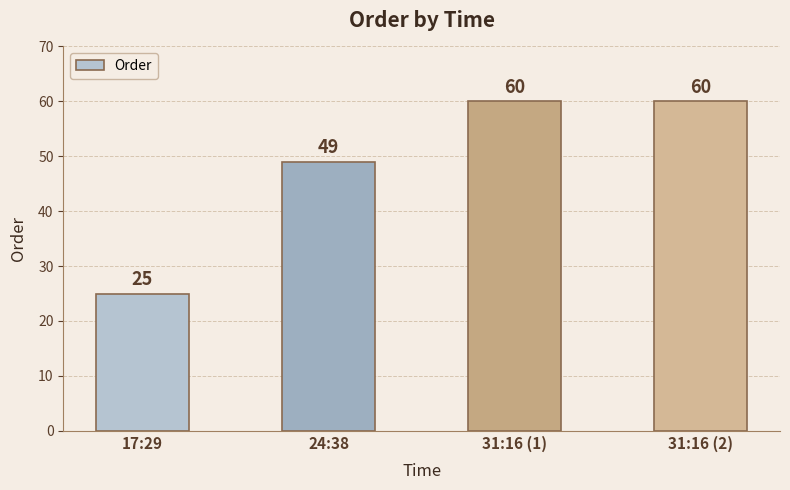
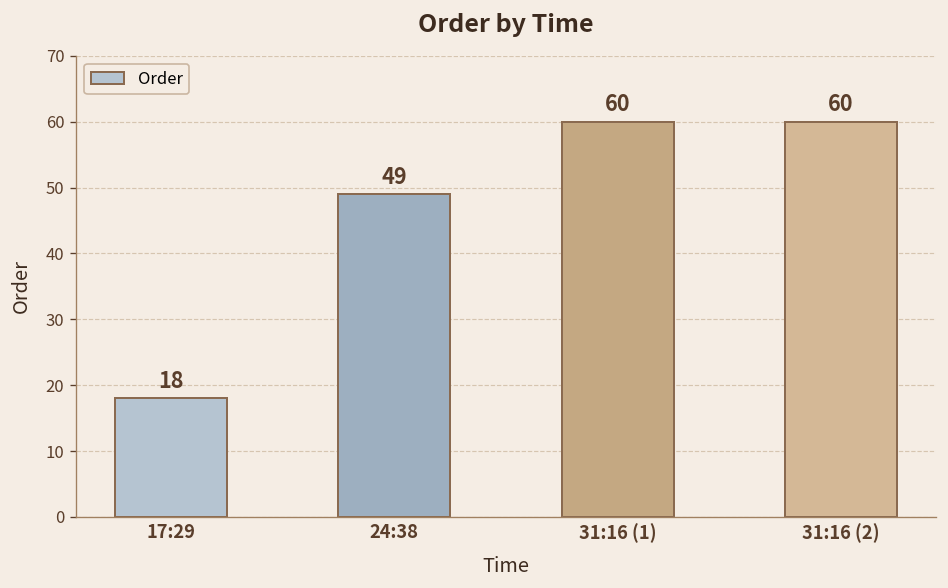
  {
-   "17:29": 25,
+   "17:29": 18,
    "24:38": 49,
    "31:16 (1)": 60,
    "31:16 (2)": 60
  }
